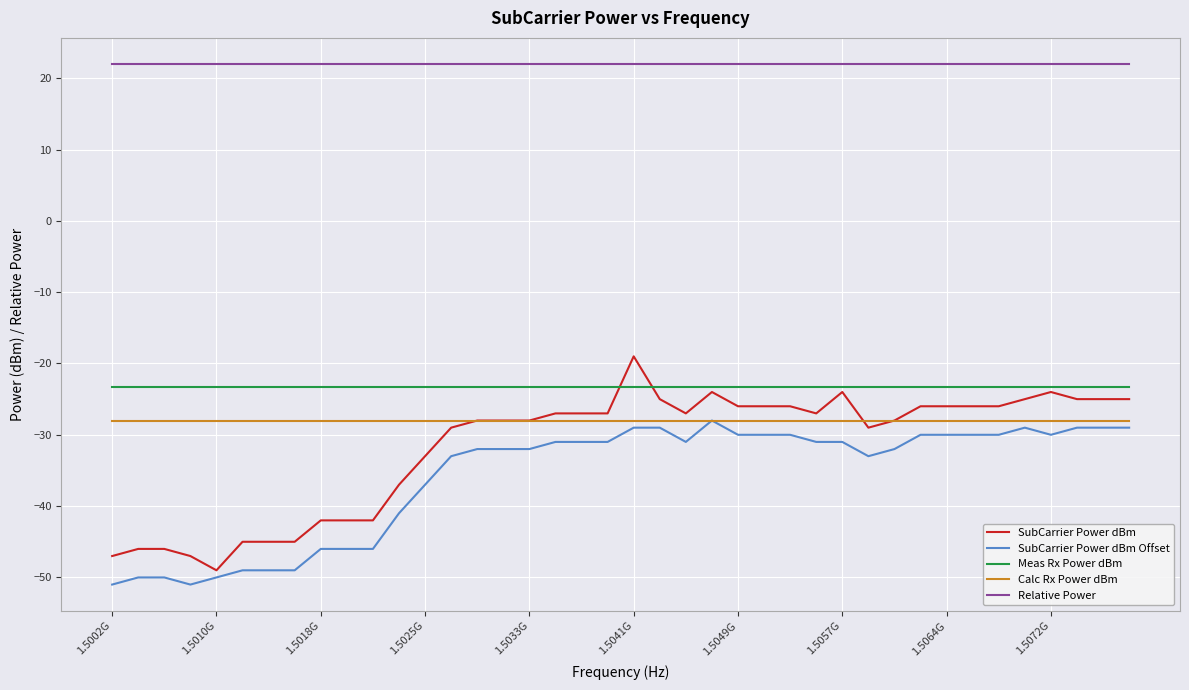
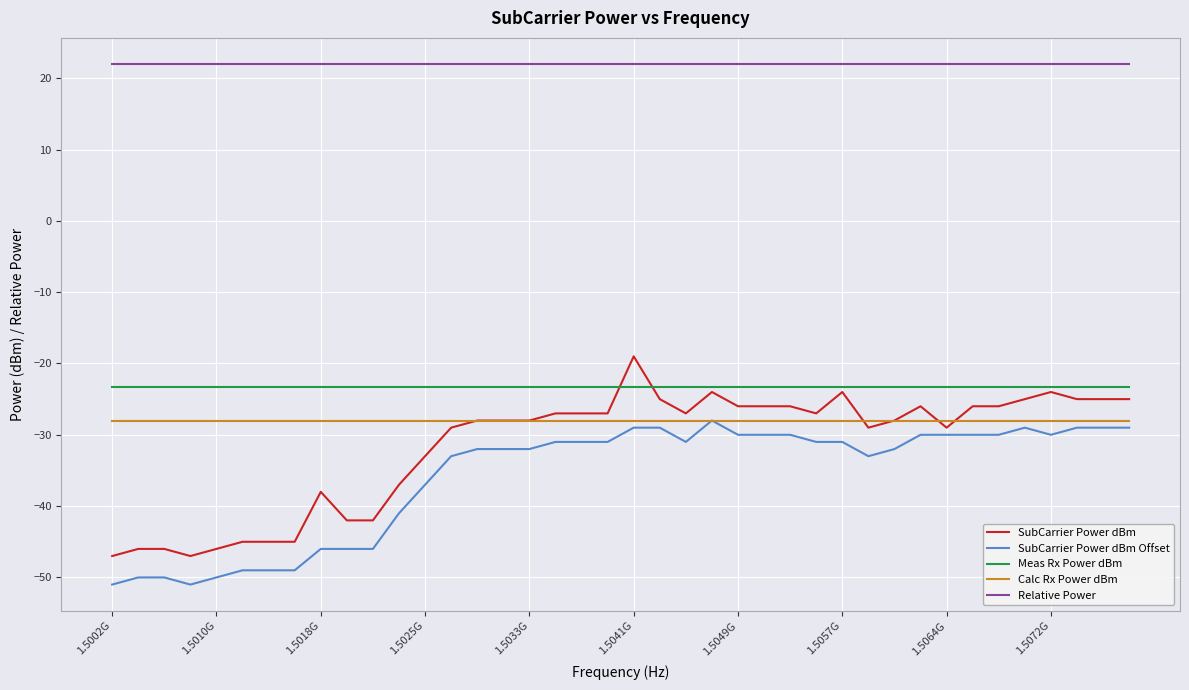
  {
    "SubCarrier Power dBm": {
      "1.5002G": -47,
-     "1.5010G": -49,
-     "1.5018G": -42,
+     "1.5010G": -46,
+     "1.5018G": -38,
      "1.5025G": -33,
      "1.5041G": -19,
      "1.5049G": -26,
      "1.5057G": -24,
-     "1.5064G": -26,
+     "1.5064G": -29,
      "1.5072G": -24
    },
    "SubCarrier Power dBm Offset": {
      "1.5002G": -51,
      "1.5010G": -50,
      "1.5018G": -46,
      "1.5025G": -37,
      "1.5033G": -32,
      "1.5041G": -29,
      "1.5049G": -30,
      "1.5057G": -31,
      "1.5064G": -30,
      "1.5072G": -30
    },
    "Meas Rx Power dBm": {
      "1.5002G": -23,
      "1.5010G": -23,
      "1.5018G": -23,
      "1.5025G": -23,
      "1.5033G": -23,
      "1.5041G": -23,
      "1.5049G": -23,
      "1.5057G": -23,
      "1.5064G": -23,
      "1.5072G": -23
    },
    "Calc Rx Power dBm": {
      "1.5002G": -28,
      "1.5010G": -28,
      "1.5018G": -28,
      "1.5025G": -28,
      "1.5041G": -28,
      "1.5049G": -28,
      "1.5057G": -28,
      "1.5064G": -28,
      "1.5072G": -28
    },
    "Relative Power": {
      "1.5002G": 22,
      "1.5010G": 22,
      "1.5018G": 22,
      "1.5025G": 22,
      "1.5033G": 22,
      "1.5041G": 22,
      "1.5049G": 22,
      "1.5057G": 22,
      "1.5064G": 22,
      "1.5072G": 22
    }
  }
